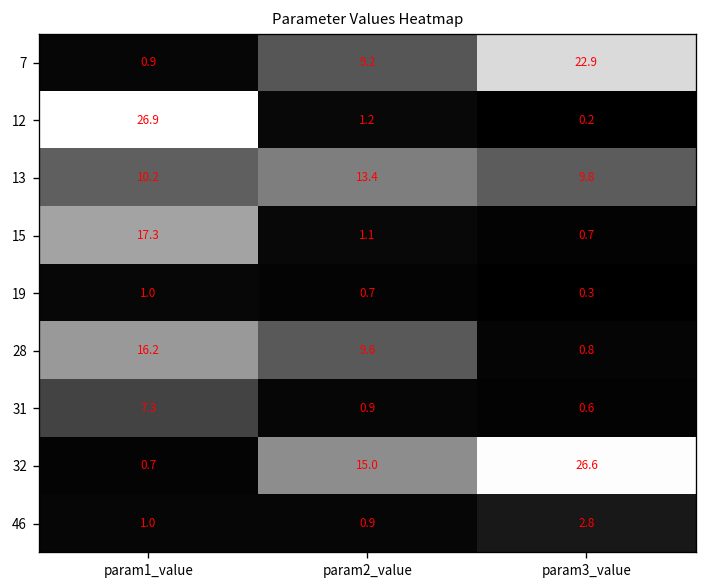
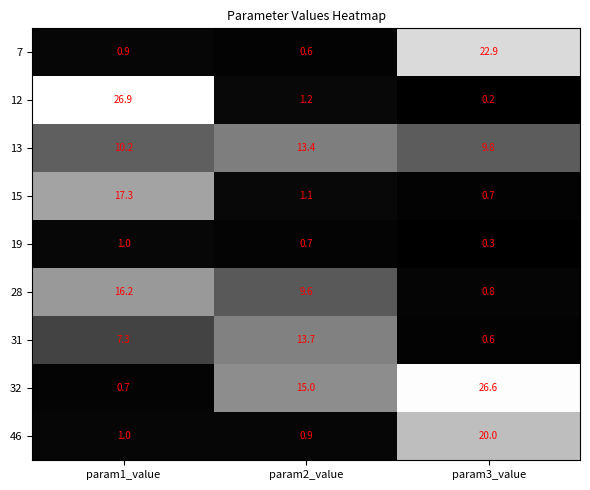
  {
    "7": {
      "param1_value": 0.9,
-     "param2_value": 9.2,
+     "param2_value": 0.6,
      "param3_value": 22.9
    },
    "12": {
      "param1_value": 26.9,
      "param2_value": 1.2,
      "param3_value": 0.2
    },
    "13": {
      "param1_value": 10.2,
      "param2_value": 13.4,
      "param3_value": 9.8
    },
    "15": {
      "param1_value": 17.3,
      "param2_value": 1.1,
      "param3_value": 0.7
    },
    "19": {
      "param1_value": 1.0,
      "param2_value": 0.7,
      "param3_value": 0.3
    },
    "28": {
      "param1_value": 16.2,
      "param2_value": 9.6,
      "param3_value": 0.8
    },
    "31": {
      "param1_value": 7.3,
-     "param2_value": 0.9,
+     "param2_value": 13.7,
      "param3_value": 0.6
    },
    "32": {
      "param1_value": 0.7,
      "param2_value": 15.0,
      "param3_value": 26.6
    },
    "46": {
      "param1_value": 1.0,
      "param2_value": 0.9,
-     "param3_value": 2.8
+     "param3_value": 20.0
    }
  }
